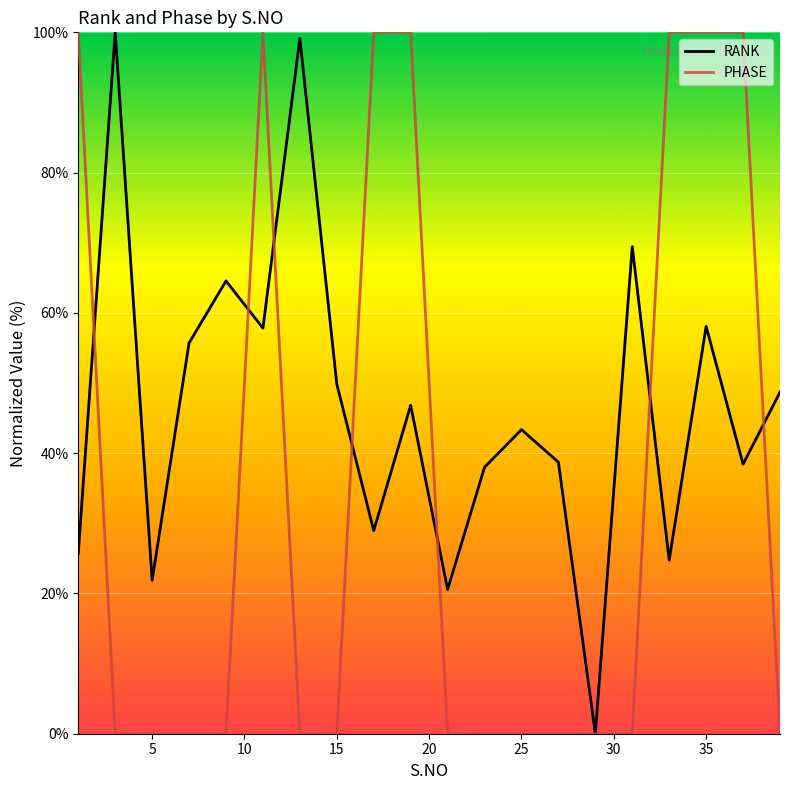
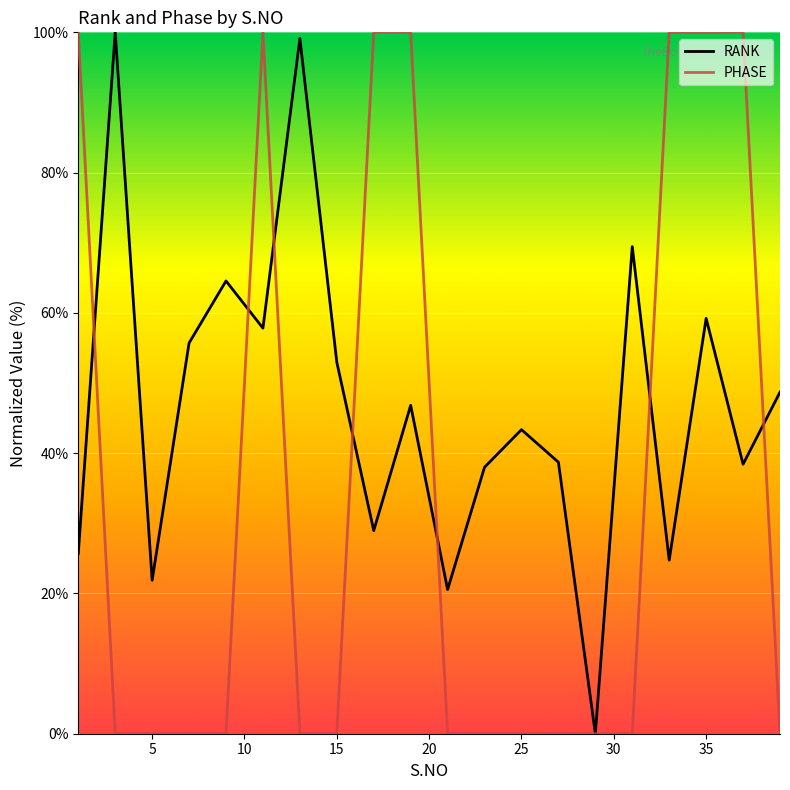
  {
    "RANK": {
      "5": "22%",
-     "15": "50%",
+     "15": "53%",
      "25": "43%",
-     "35": "58%"
+     "35": "59%"
    },
    "PHASE": {
      "5": "0%",
      "15": "0%",
      "25": "0%",
      "35": "100%"
    }
  }
